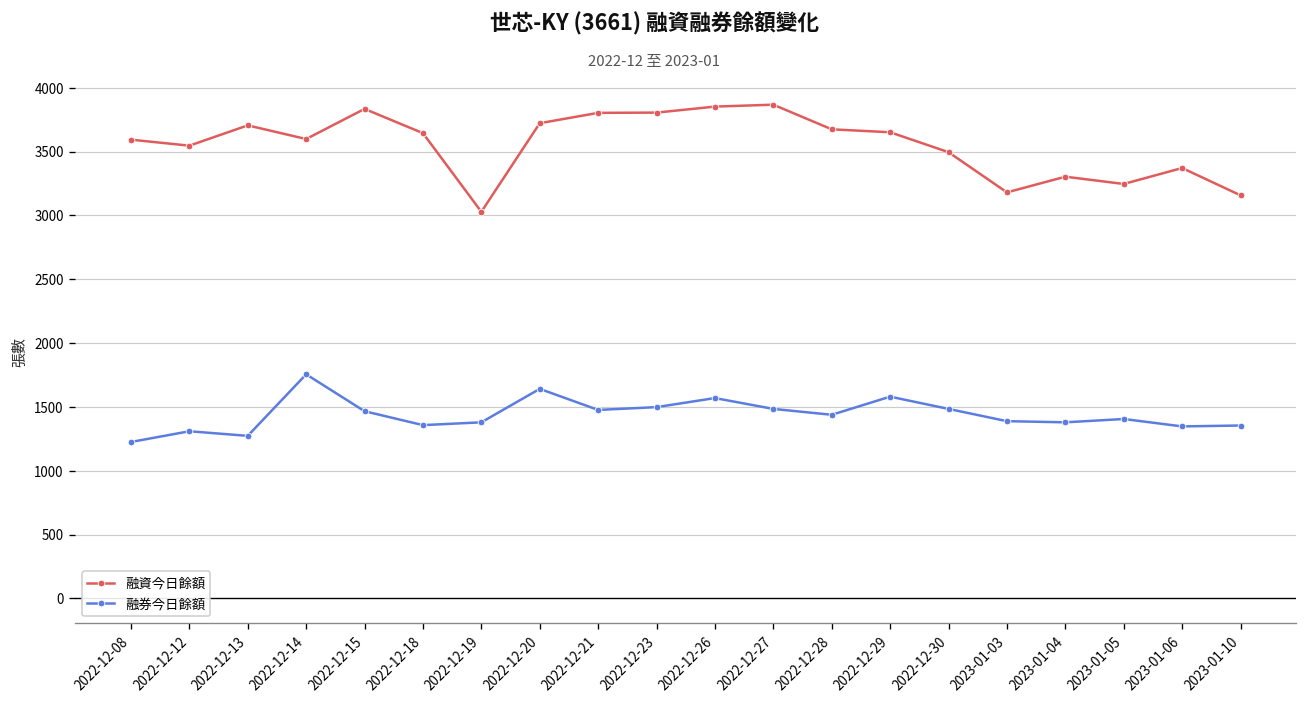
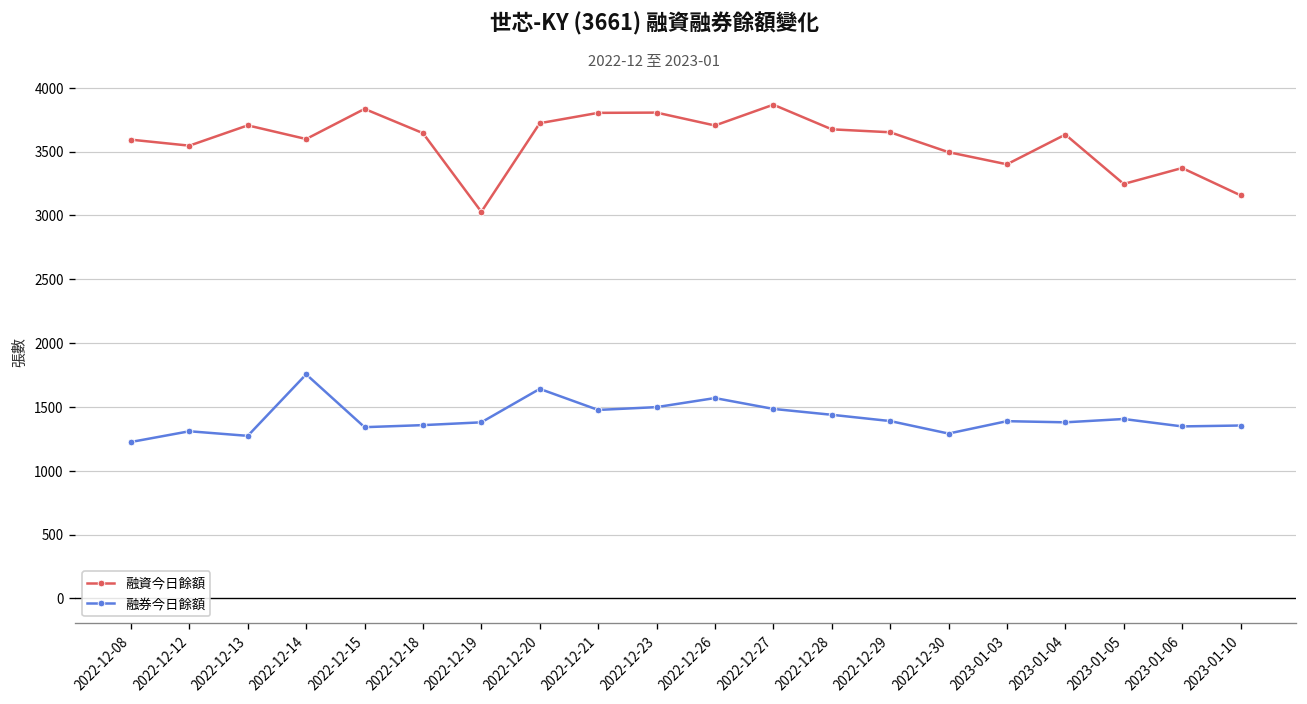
  {
    "融資今日餘額": {
      "2022-12-08": 3590,
      "2022-12-12": 3550,
      "2022-12-13": 3710,
      "2022-12-14": 3600,
      "2022-12-15": 3830,
      "2022-12-18": 3640,
      "2022-12-19": 3030,
      "2022-12-20": 3720,
      "2022-12-21": 3800,
      "2022-12-23": 3810,
-     "2022-12-26": 3850,
+     "2022-12-26": 3700,
      "2022-12-27": 3870,
      "2022-12-28": 3670,
      "2022-12-29": 3650,
      "2022-12-30": 3500,
-     "2023-01-03": 3180,
-     "2023-01-04": 3300,
+     "2023-01-03": 3400,
+     "2023-01-04": 3630,
      "2023-01-05": 3250,
      "2023-01-06": 3370,
      "2023-01-10": 3160
    },
    "融券今日餘額": {
      "2022-12-08": 1230,
      "2022-12-12": 1310,
      "2022-12-13": 1270,
      "2022-12-14": 1760,
-     "2022-12-15": 1470,
+     "2022-12-15": 1340,
      "2022-12-18": 1360,
      "2022-12-19": 1380,
      "2022-12-20": 1640,
      "2022-12-21": 1480,
      "2022-12-23": 1500,
      "2022-12-26": 1570,
      "2022-12-27": 1480,
      "2022-12-28": 1440,
-     "2022-12-29": 1580,
-     "2022-12-30": 1480,
+     "2022-12-29": 1390,
+     "2022-12-30": 1290,
      "2023-01-03": 1390,
      "2023-01-04": 1380,
      "2023-01-05": 1410,
      "2023-01-06": 1350,
      "2023-01-10": 1350
    }
  }
